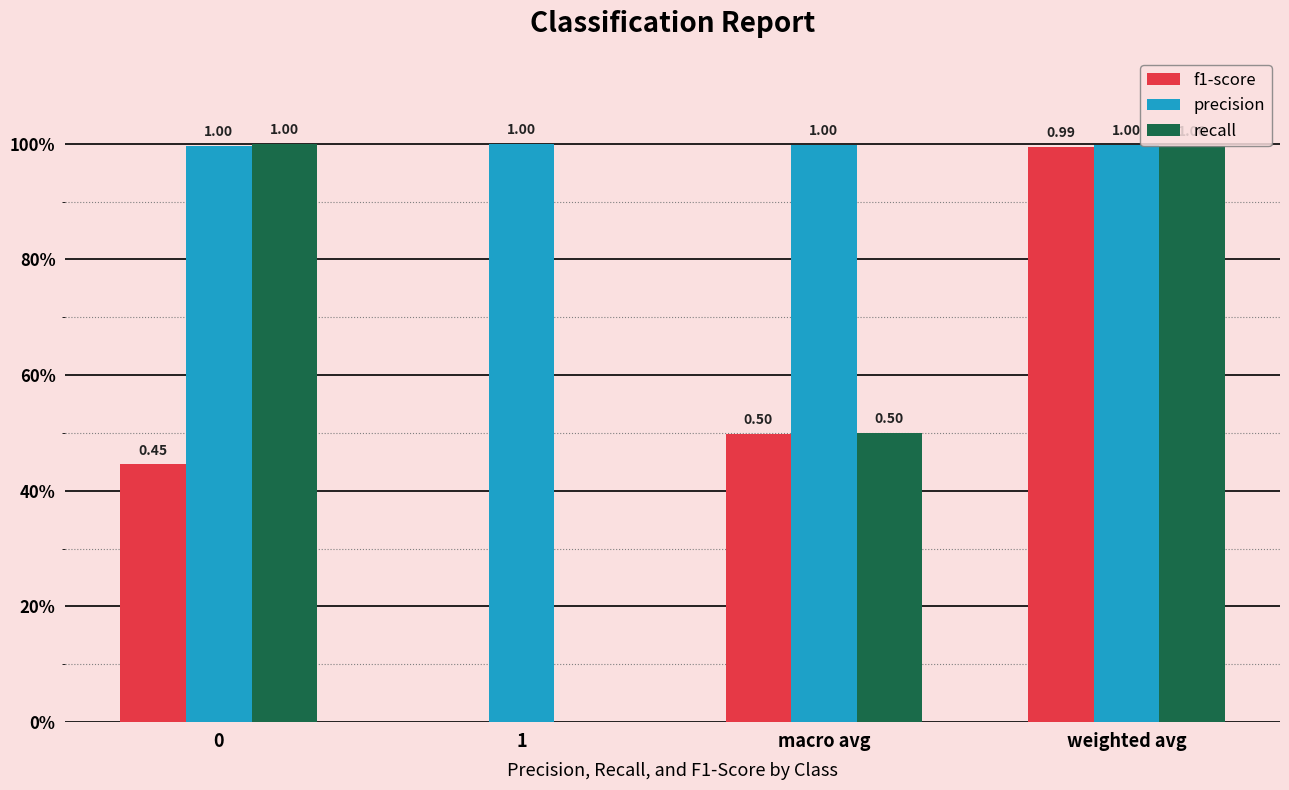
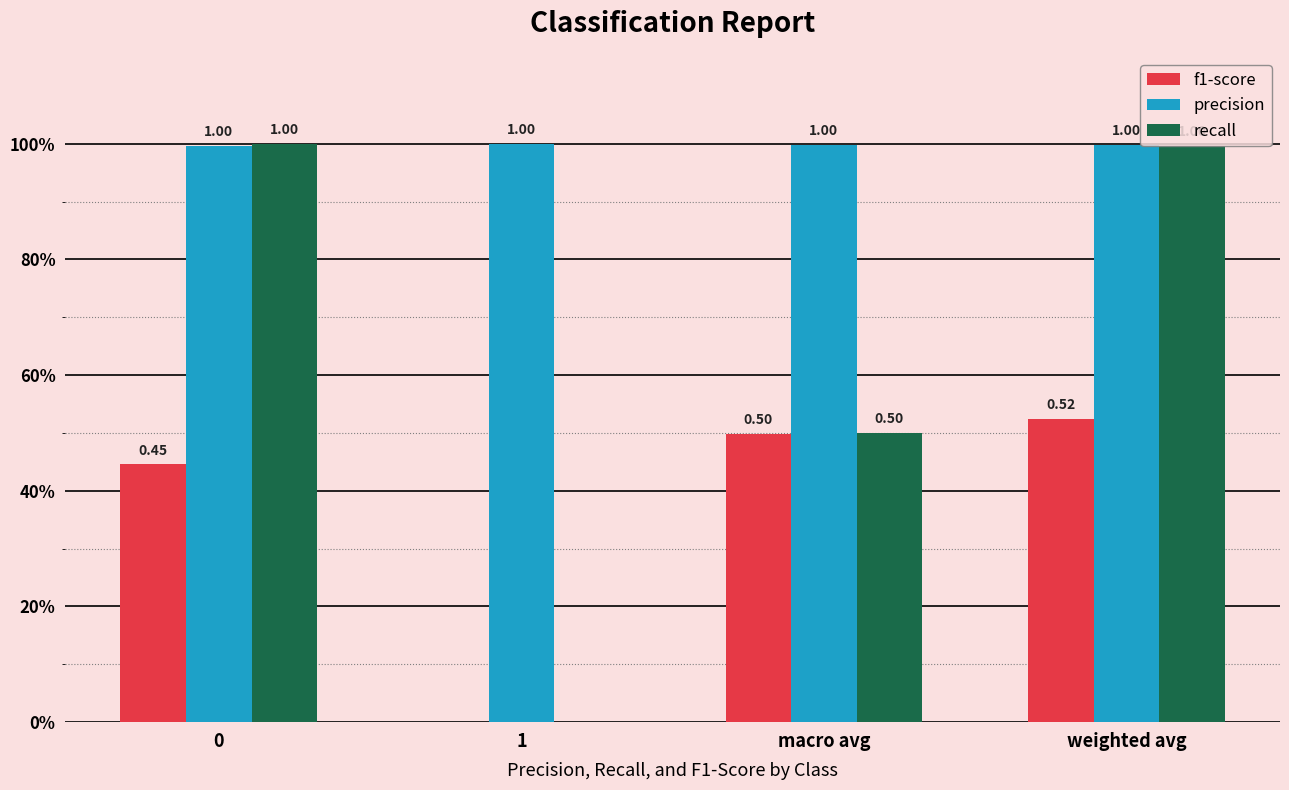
  {
    "f1-score": {
      "0": 0.45,
      "macro avg": 0.50,
-     "weighted avg": 0.99
+     "weighted avg": 0.52
    },
    "precision": {
      "0": 1.00,
      "1": 1.00,
      "macro avg": 1.00
    },
    "recall": {
      "0": 1.00,
      "macro avg": 0.50
    }
  }
